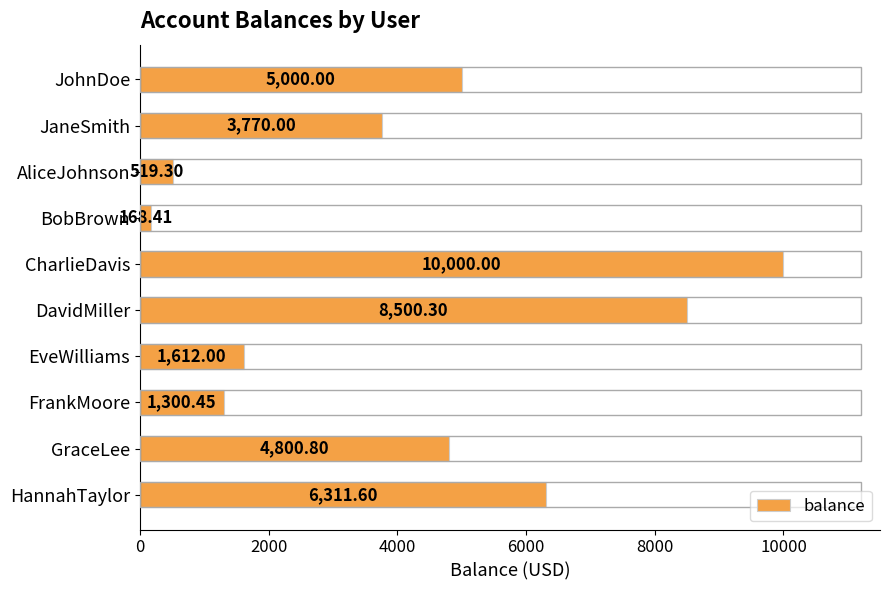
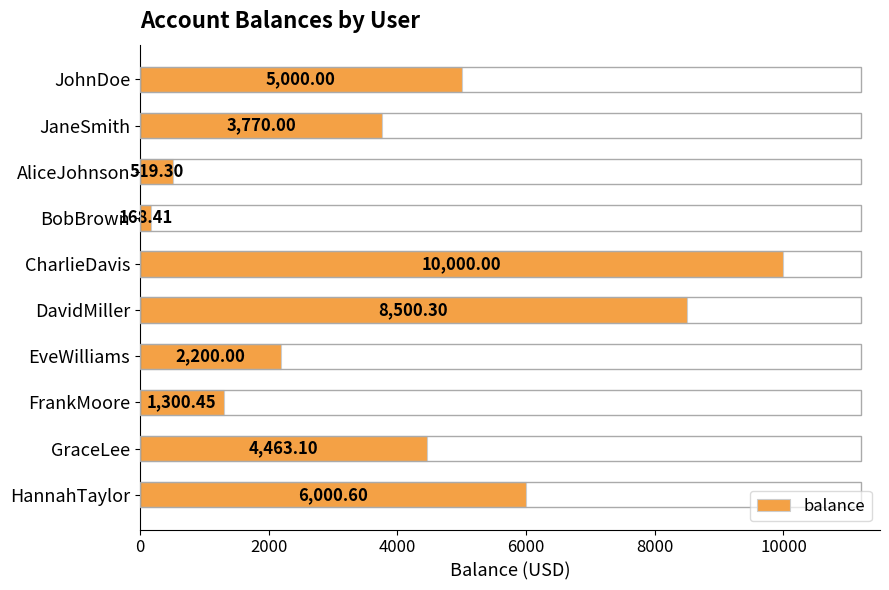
  {
    "JohnDoe": "5,000.00",
    "JaneSmith": "3,770.00",
    "AliceJohnson": "519.30",
    "BobBrown": "168.41",
    "CharlieDavis": "10,000.00",
    "DavidMiller": "8,500.30",
-   "EveWilliams": "1,612.00",
+   "EveWilliams": "2,200.00",
    "FrankMoore": "1,300.45",
-   "GraceLee": "4,800.80",
-   "HannahTaylor": "6,311.60"
+   "GraceLee": "4,463.10",
+   "HannahTaylor": "6,000.60"
  }
